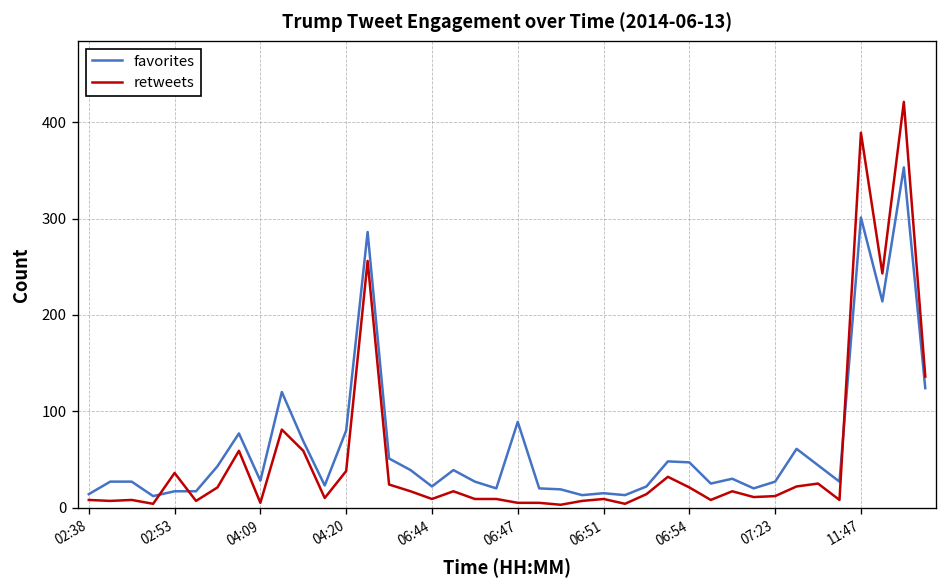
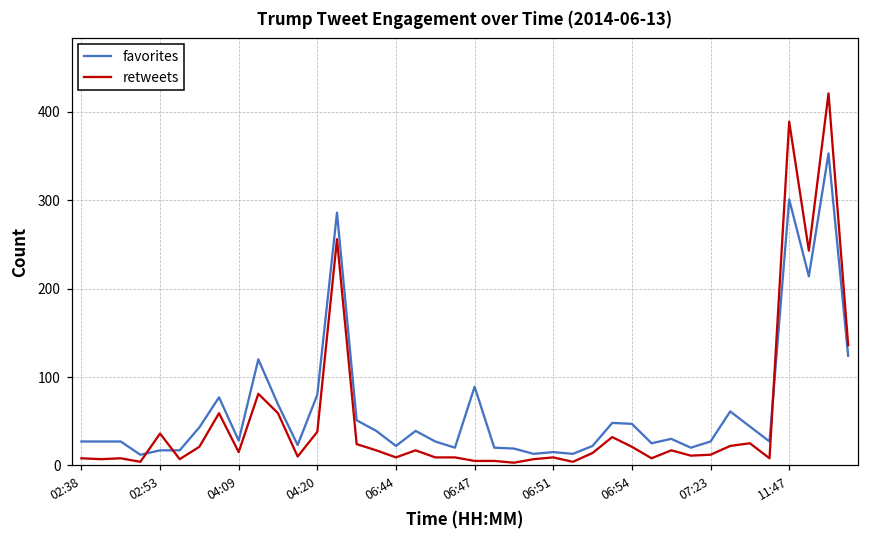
  {
    "favorites": {
-     "02:38": 10,
+     "02:38": 30,
      "02:53": 20,
      "04:09": 30,
      "04:20": 80,
      "06:47": 90,
      "06:51": 20,
      "07:23": 30,
      "11:47": 300
    },
    "retweets": {
      "02:38": 10,
      "02:53": 40,
-     "04:09": 10,
+     "04:09": 20,
      "04:20": 40,
      "06:47": 10,
      "06:51": 10,
      "07:23": 10,
      "11:47": 390
    }
  }
